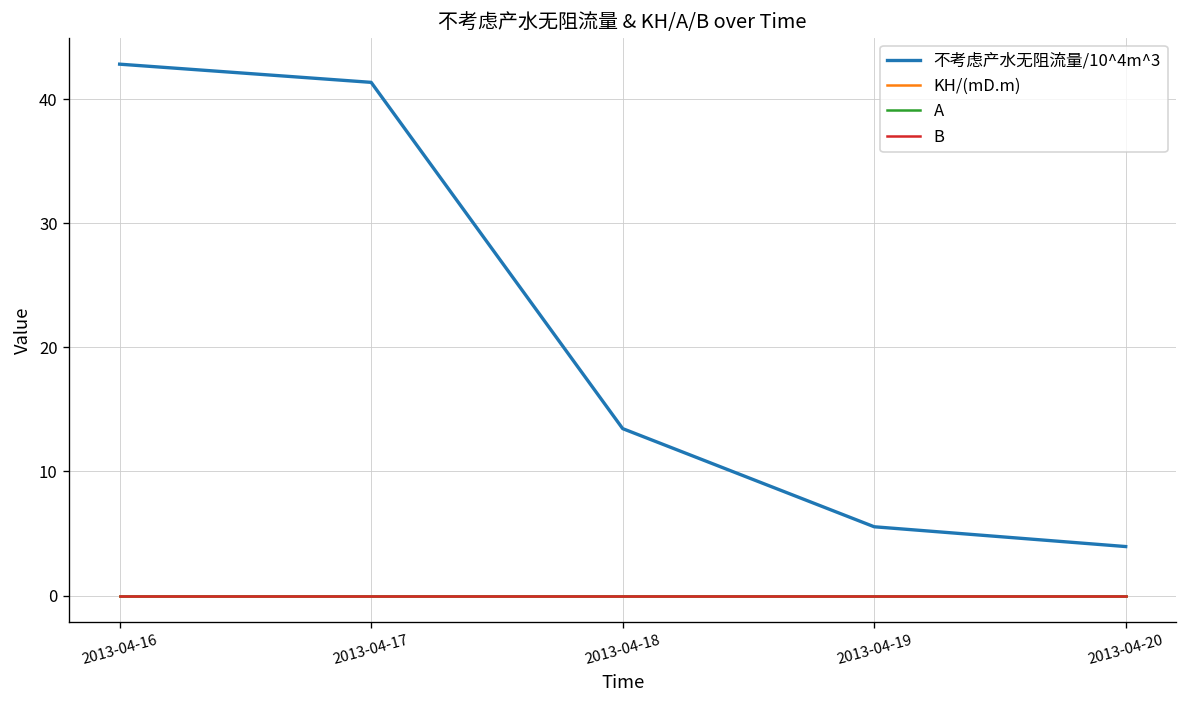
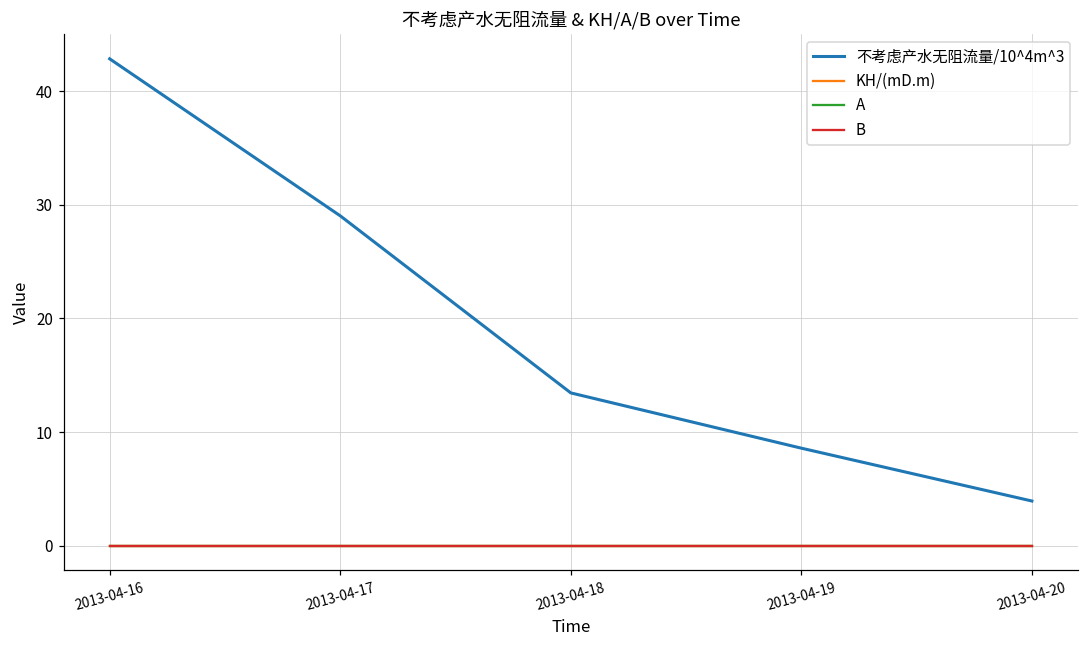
  {
    "不考虑产水无阻流量/10^4m^3": {
      "2013-04-16": 42.8,
-     "2013-04-17": 41.4,
+     "2013-04-17": 29.0,
      "2013-04-18": 13.5,
-     "2013-04-19": 5.5,
+     "2013-04-19": 8.6,
      "2013-04-20": 3.9
    },
    "B": {
      "2013-04-16": 0.0,
      "2013-04-17": 0.0,
      "2013-04-18": 0.0,
      "2013-04-19": 0.0,
      "2013-04-20": 0.0
    }
  }
